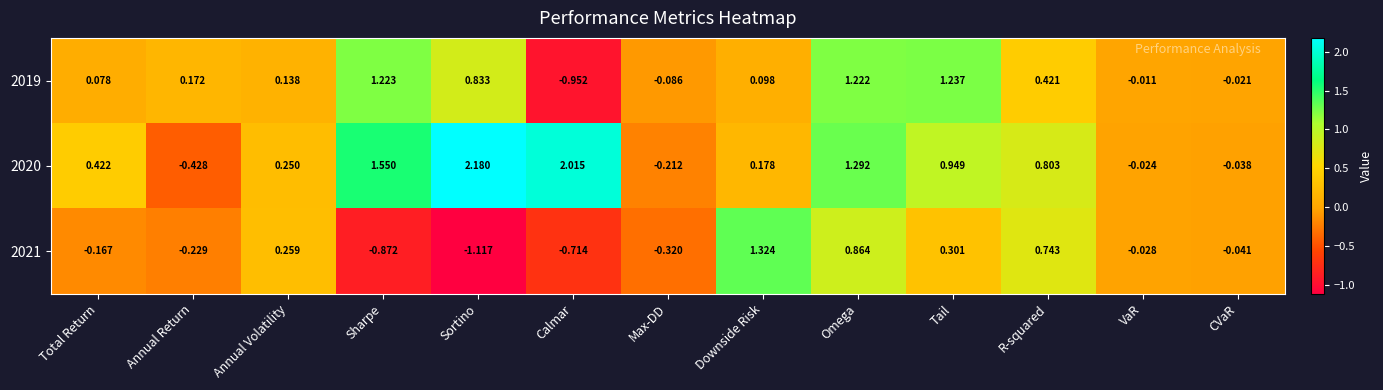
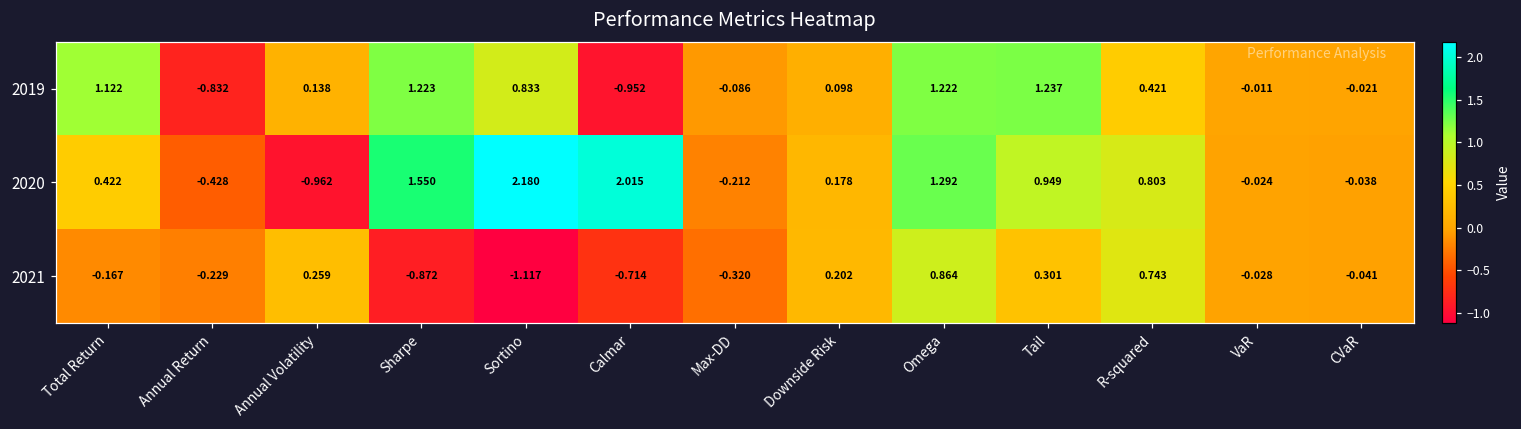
  {
    "2019": {
-     "Total Return": 0.078,
-     "Annual Return": 0.172,
+     "Total Return": 1.122,
+     "Annual Return": -0.832,
      "Annual Volatility": 0.138,
      "Sharpe": 1.223,
      "Sortino": 0.833,
      "Calmar": -0.952,
      "Max-DD": -0.086,
      "Downside Risk": 0.098,
      "Omega": 1.222,
      "Tail": 1.237,
      "R-squared": 0.421,
      "VaR": -0.011
    },
    "2020": {
      "Total Return": 0.422,
      "Annual Return": -0.428,
-     "Annual Volatility": 0.250,
+     "Annual Volatility": -0.962,
      "Sharpe": 1.550,
      "Sortino": 2.180,
      "Calmar": 2.015,
      "Max-DD": -0.212,
      "Downside Risk": 0.178,
      "Omega": 1.292,
      "Tail": 0.949,
      "R-squared": 0.803,
      "VaR": -0.024,
      "CVaR": -0.038
    },
    "2021": {
      "Total Return": -0.167,
      "Annual Return": -0.229,
      "Annual Volatility": 0.259,
      "Sharpe": -0.872,
      "Sortino": -1.117,
      "Calmar": -0.714,
      "Max-DD": -0.320,
-     "Downside Risk": 1.324,
+     "Downside Risk": 0.202,
      "Omega": 0.864,
      "Tail": 0.301,
      "R-squared": 0.743,
      "VaR": -0.028,
      "CVaR": -0.041
    }
  }
